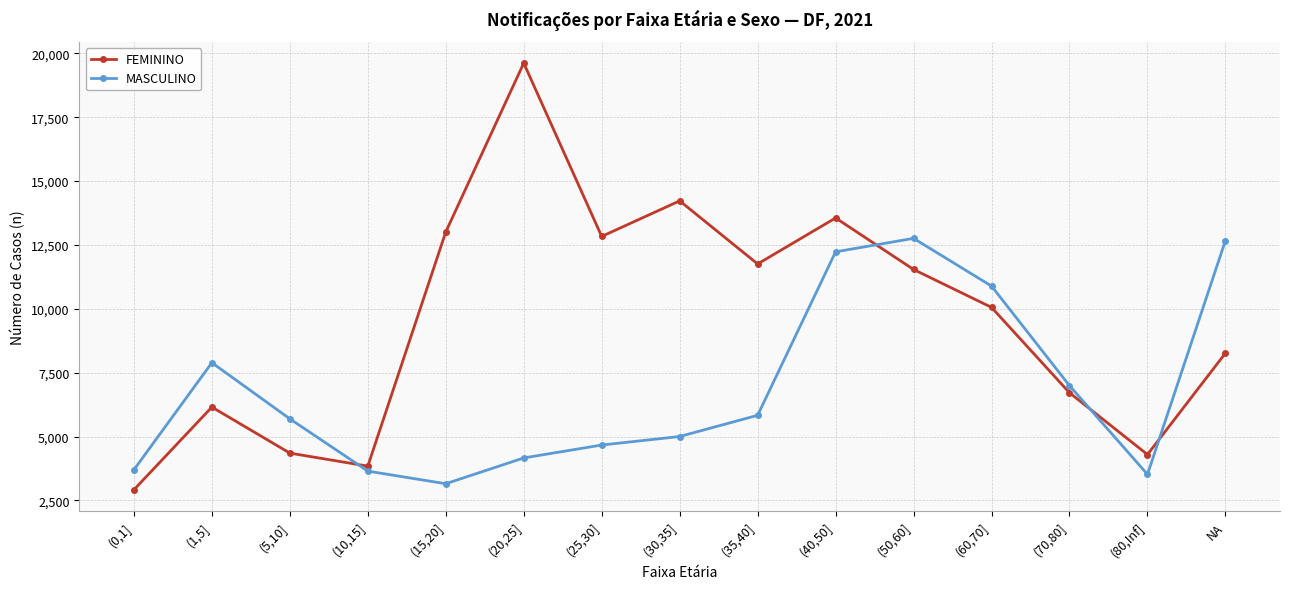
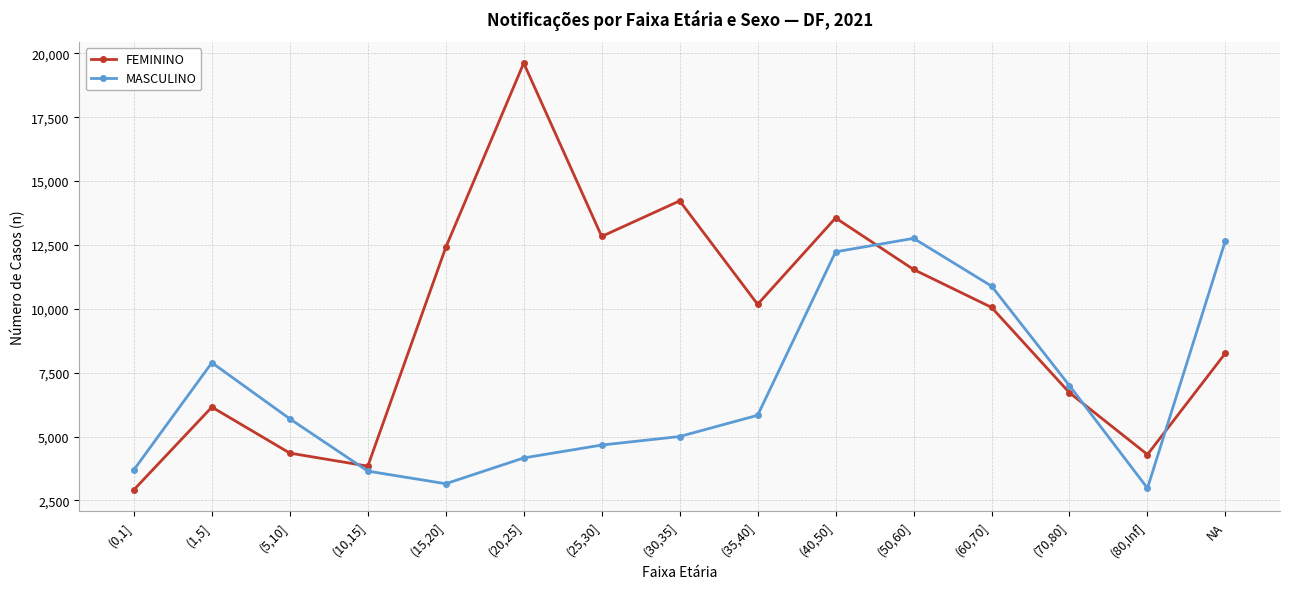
  {
    "FEMININO": {
      "(0,1]": "2,900",
      "(1,5]": "6,200",
      "(5,10]": "4,400",
      "(10,15]": "3,800",
-     "(15,20]": "13,000",
+     "(15,20]": "12,400",
      "(20,25]": "19,600",
      "(25,30]": "12,800",
      "(30,35]": "14,200",
-     "(35,40]": "11,800",
+     "(35,40]": "10,200",
      "(40,50]": "13,600",
      "(50,60]": "11,500",
      "(60,70]": "10,100",
      "(70,80]": "6,700",
      "(80,Inf]": "4,300",
      "NA": "8,300"
    },
    "MASCULINO": {
      "(0,1]": "3,700",
      "(1,5]": "7,900",
      "(5,10]": "5,700",
      "(10,15]": "3,600",
      "(15,20]": "3,200",
      "(20,25]": "4,200",
      "(25,30]": "4,700",
      "(30,35]": "5,000",
      "(35,40]": "5,800",
      "(40,50]": "12,200",
      "(50,60]": "12,800",
      "(60,70]": "10,900",
      "(70,80]": "7,000",
-     "(80,Inf]": "3,500",
+     "(80,Inf]": "3,000",
      "NA": "12,700"
    }
  }
